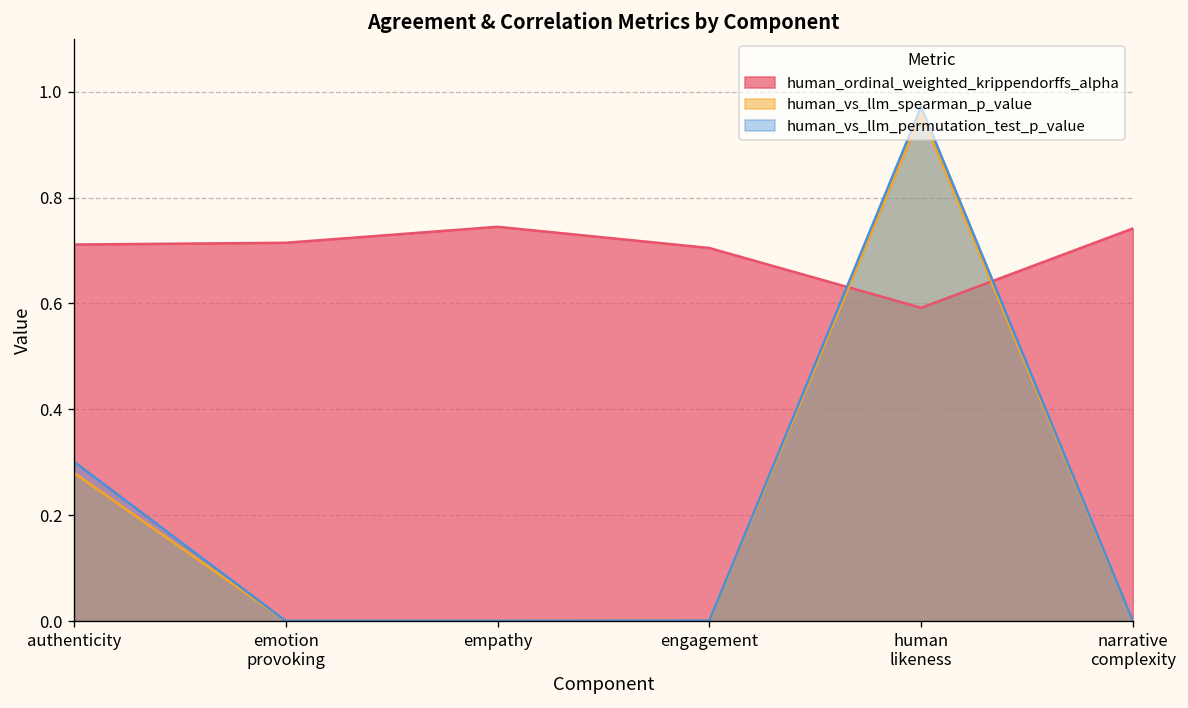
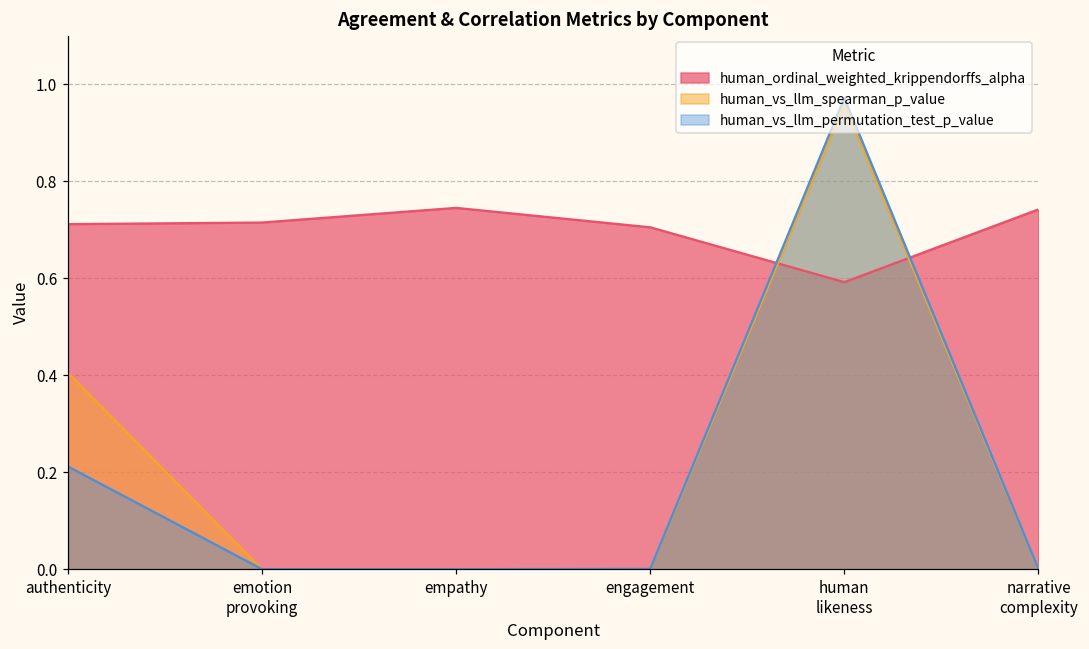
  {
    "human_ordinal_weighted_krippendorffs_alpha": {
      "authenticity": 0.71,
      "emotion provoking": 0.71,
      "empathy": 0.74,
      "engagement": 0.70,
      "human likeness": 0.59,
      "narrative complexity": 0.74
    },
    "human_vs_llm_spearman_p_value": {
-     "authenticity": 0.28
+     "authenticity": 0.41
    },
    "human_vs_llm_permutation_test_p_value": {
-     "authenticity": 0.30
+     "authenticity": 0.21
    }
  }
